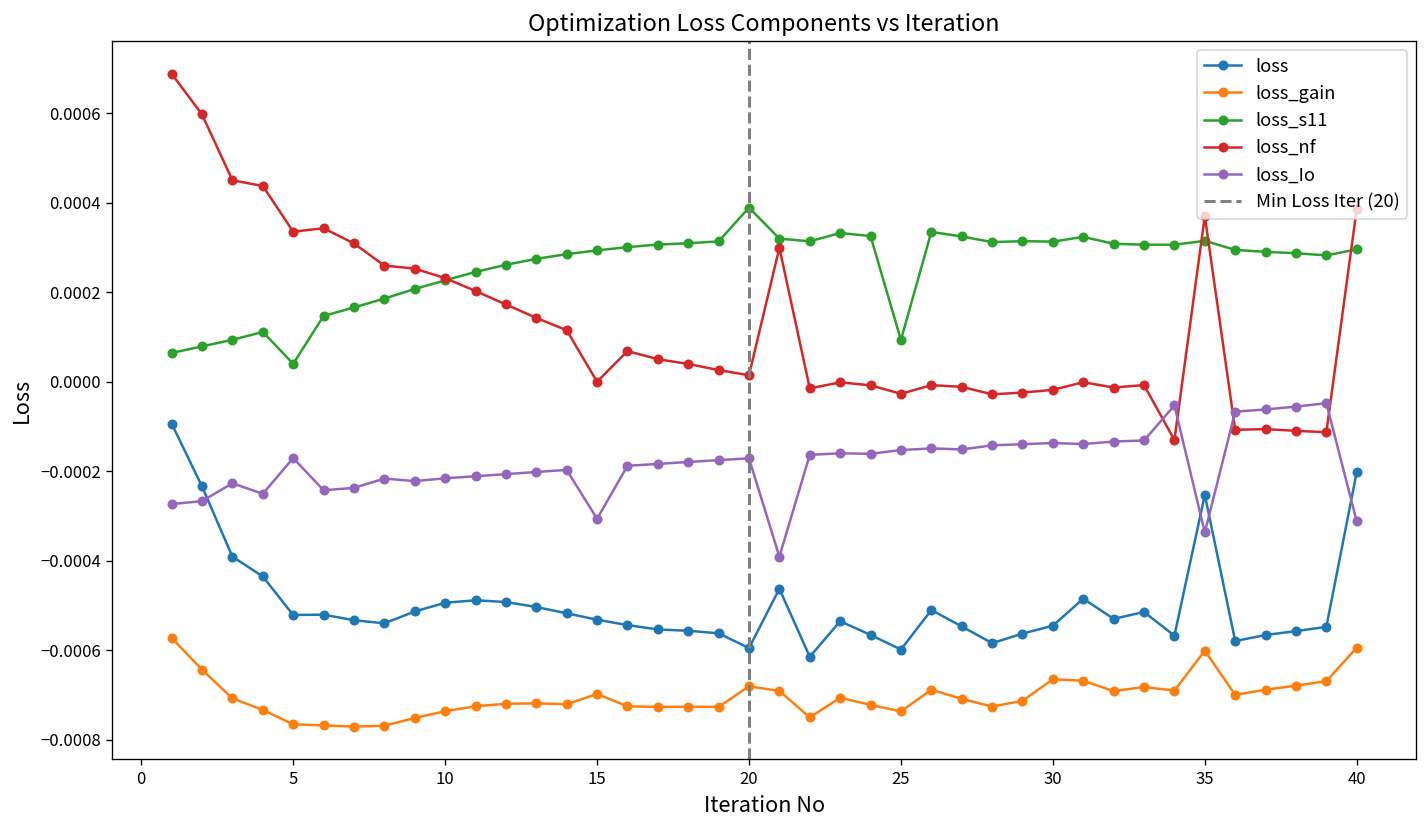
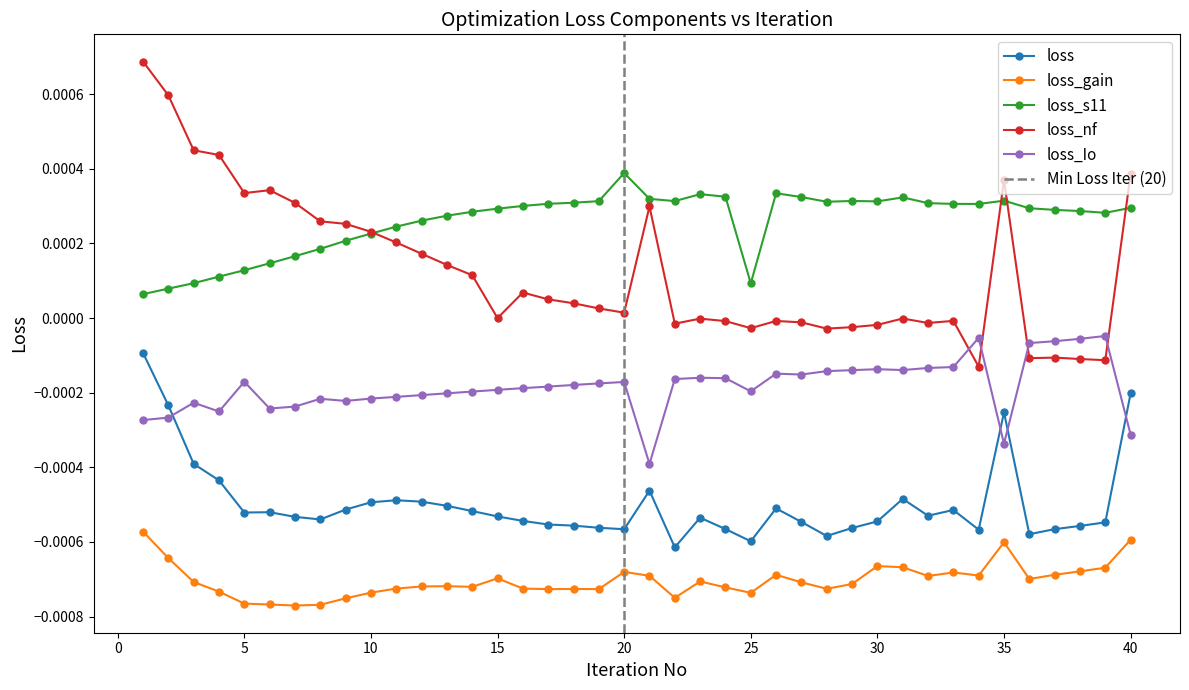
  {
    "loss": {
      "5": -0.00052,
      "10": -0.00049,
      "15": -0.00053,
-     "20": -0.00059,
+     "20": -0.00057,
      "25": -0.00060,
      "30": -0.00054,
      "35": -0.00025,
      "40": -0.00020
    },
    "loss_gain": {
      "5": -0.00077,
      "10": -0.00074,
      "15": -0.00070,
      "20": -0.00068,
      "25": -0.00074,
      "30": -0.00066,
      "35": -0.00060,
      "40": -0.00059
    },
    "loss_s11": {
-     "5": 0.00004,
+     "5": 0.00013,
      "15": 0.00029,
      "20": 0.00039,
      "25": 0.00009,
      "30": 0.00031,
      "35": 0.00031,
      "40": 0.00030
    },
    "loss_nf": {
      "5": 0.00034,
      "15": 0.00000,
      "20": 0.00001,
      "25": -0.00003,
      "30": -0.00002
    },
    "loss_Io": {
      "5": -0.00017,
      "10": -0.00022,
-     "15": -0.00031,
+     "15": -0.00019,
      "20": -0.00017,
-     "25": -0.00015,
+     "25": -0.00020,
      "30": -0.00014,
      "35": -0.00034,
      "40": -0.00031
    }
  }
